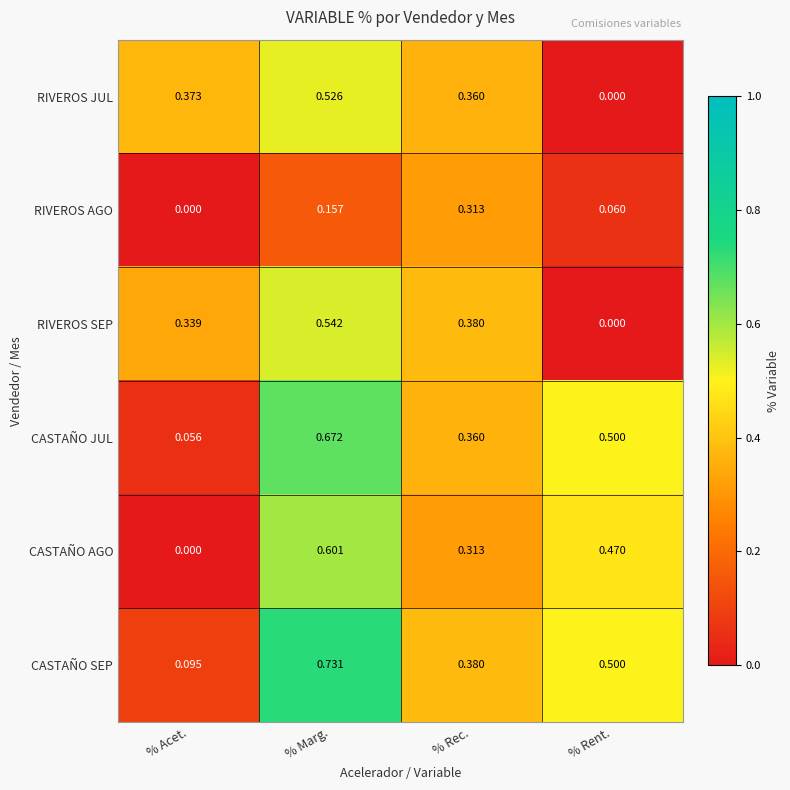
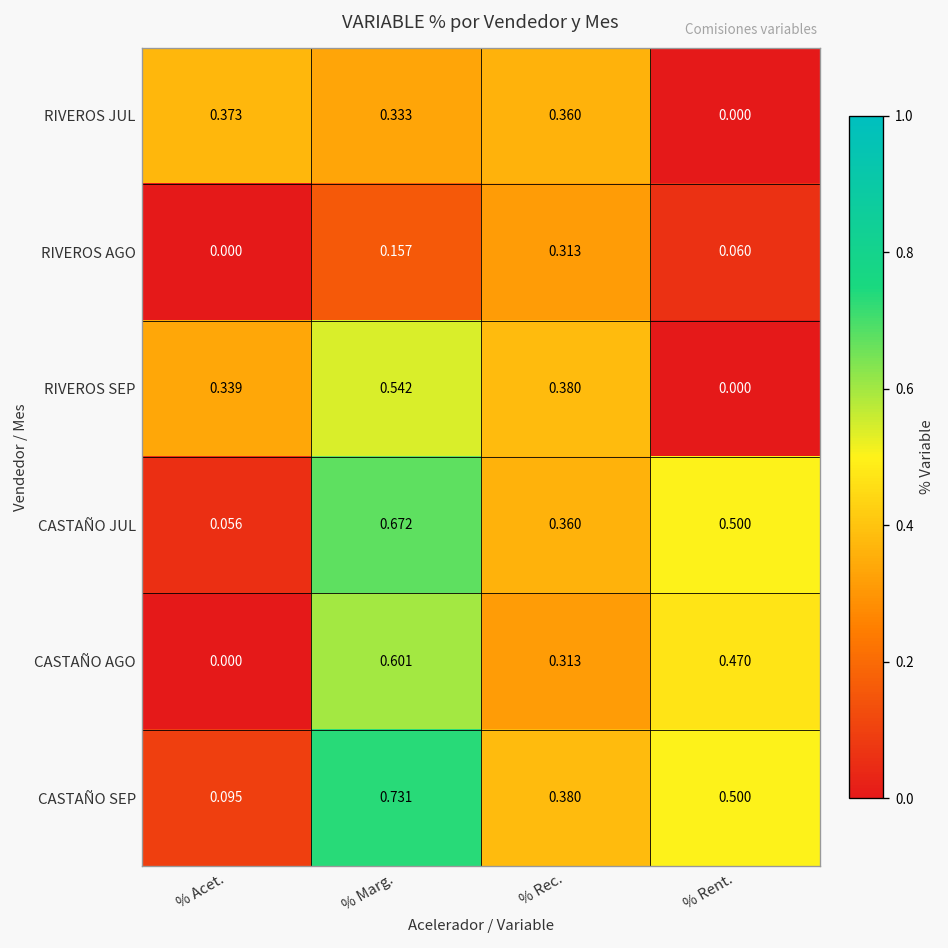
  {
    "RIVEROS JUL": {
      "% Acet.": 0.373,
-     "% Marg.": 0.526,
+     "% Marg.": 0.333,
      "% Rec.": 0.360,
      "% Rent.": 0.000
    },
    "RIVEROS AGO": {
      "% Acet.": 0.000,
      "% Marg.": 0.157,
      "% Rec.": 0.313,
      "% Rent.": 0.060
    },
    "RIVEROS SEP": {
      "% Acet.": 0.339,
      "% Marg.": 0.542,
      "% Rec.": 0.380,
      "% Rent.": 0.000
    },
    "CASTAÑO JUL": {
      "% Acet.": 0.056,
      "% Marg.": 0.672,
      "% Rec.": 0.360,
      "% Rent.": 0.500
    },
    "CASTAÑO AGO": {
      "% Acet.": 0.000,
      "% Marg.": 0.601,
      "% Rec.": 0.313,
      "% Rent.": 0.470
    },
    "CASTAÑO SEP": {
      "% Acet.": 0.095,
      "% Marg.": 0.731,
      "% Rec.": 0.380,
      "% Rent.": 0.500
    }
  }
